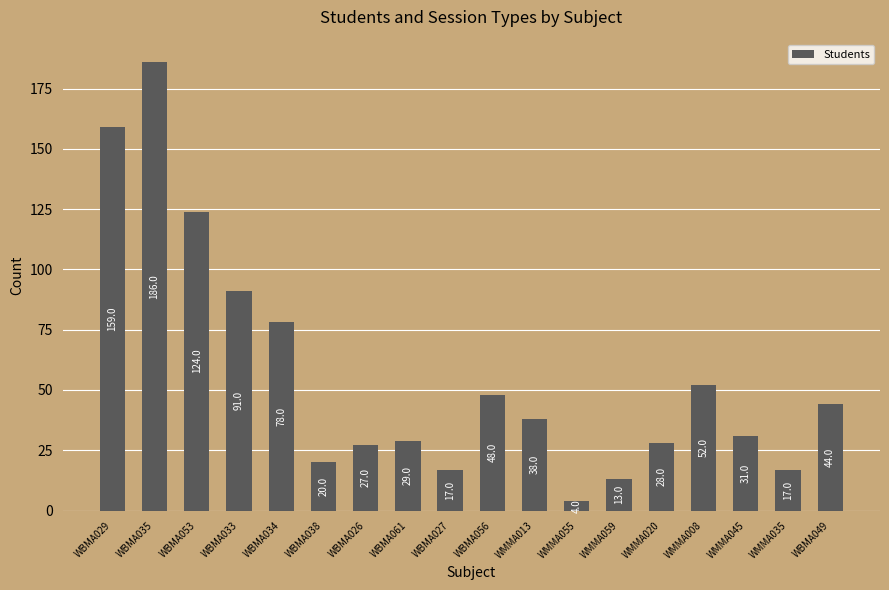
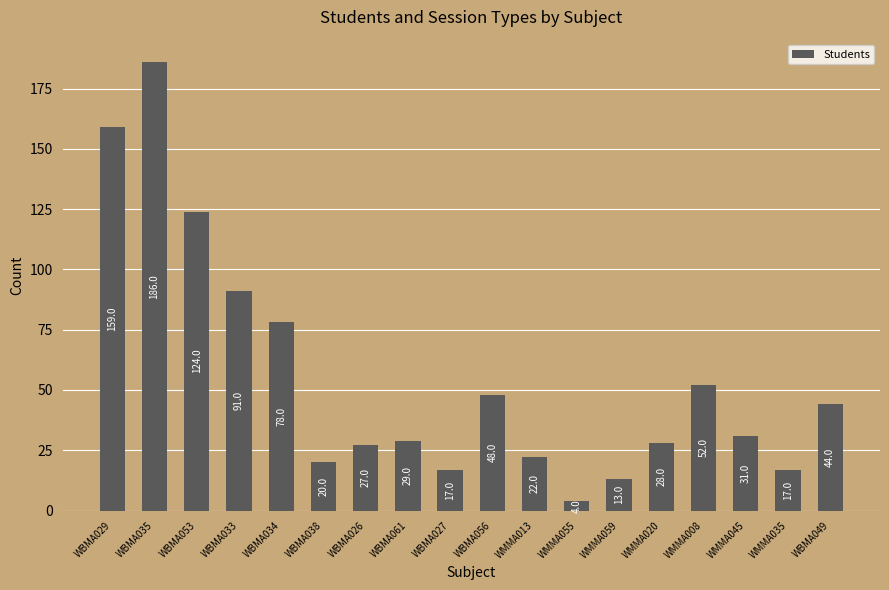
  {
    "WBMA029": 159.0,
    "WBMA035": 186.0,
    "WBMA053": 124.0,
    "WBMA033": 91.0,
    "WBMA034": 78.0,
    "WBMA038": 20.0,
    "WBMA026": 27.0,
    "WBMA061": 29.0,
    "WBMA027": 17.0,
    "WBMA056": 48.0,
-   "WMMA013": 38.0,
+   "WMMA013": 22.0,
    "WMMA055": 4.0,
    "WMMA059": 13.0,
    "WMMA020": 28.0,
    "WMMA008": 52.0,
    "WMMA045": 31.0,
    "WMMA035": 17.0,
    "WBMA049": 44.0
  }
